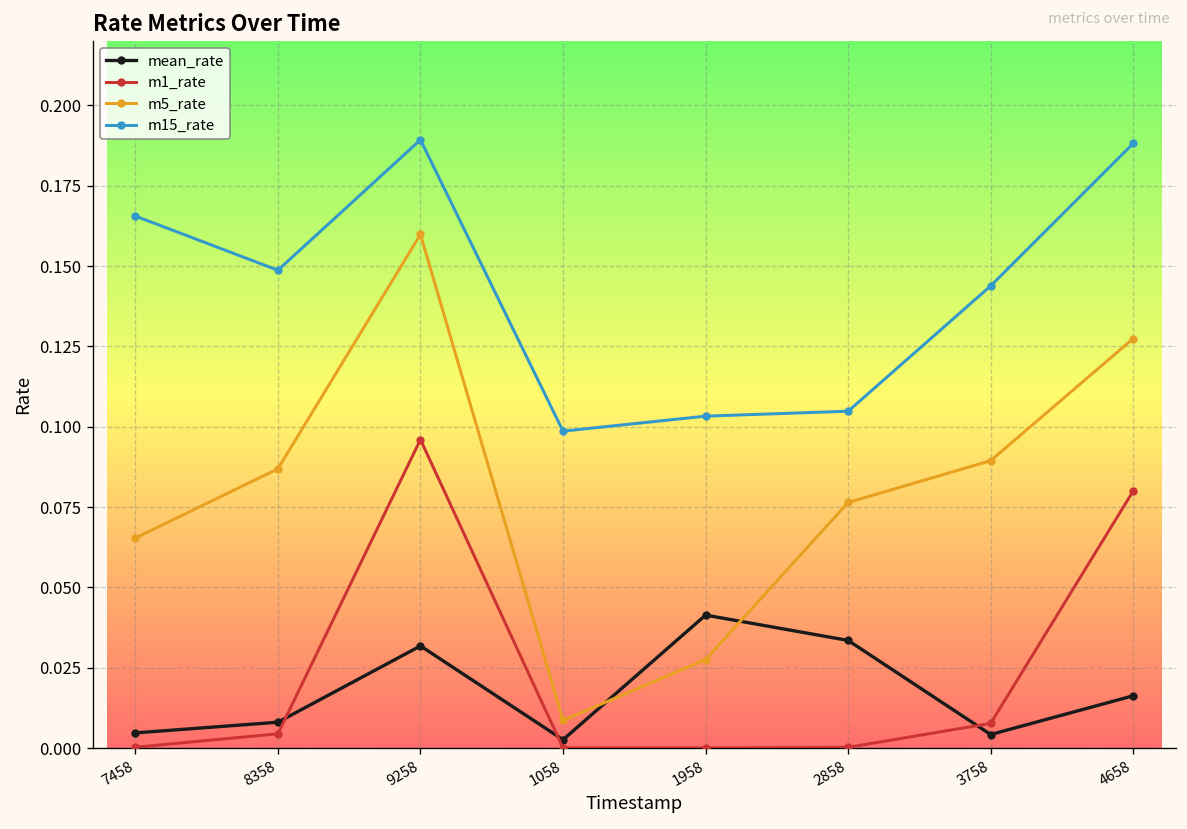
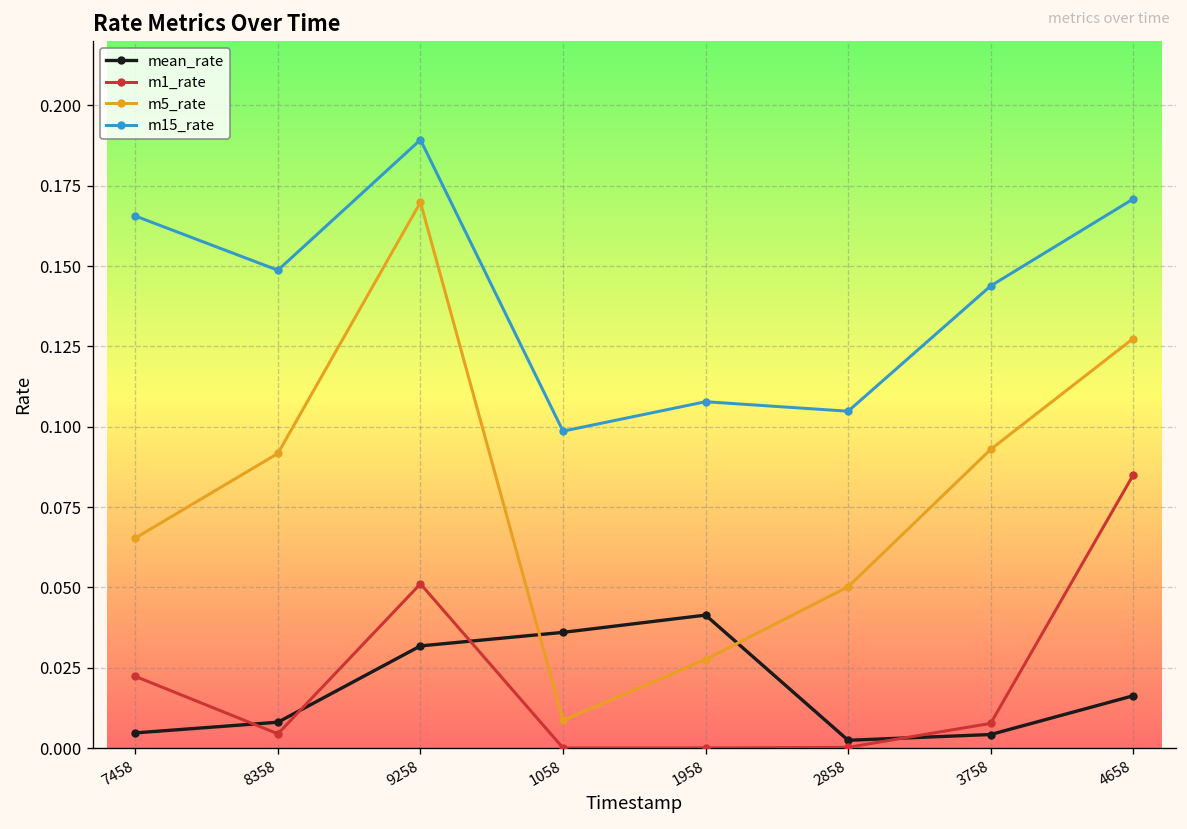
  {
    "mean_rate": {
      "7458": 0.005,
      "8358": 0.008,
      "9258": 0.032,
-     "1058": 0.003,
+     "1058": 0.036,
      "1958": 0.041,
-     "2858": 0.033,
+     "2858": 0.002,
      "3758": 0.004,
      "4658": 0.016
    },
    "m1_rate": {
-     "7458": 0.000,
+     "7458": 0.022,
      "8358": 0.004,
-     "9258": 0.096,
+     "9258": 0.051,
      "1058": 0.000,
      "1958": 0.000,
      "2858": 0.000,
      "3758": 0.008,
-     "4658": 0.080
+     "4658": 0.085
    },
    "m5_rate": {
      "7458": 0.065,
-     "8358": 0.087,
-     "9258": 0.160,
+     "8358": 0.092,
+     "9258": 0.170,
      "1058": 0.009,
      "1958": 0.028,
-     "2858": 0.076,
-     "3758": 0.089,
+     "2858": 0.050,
+     "3758": 0.093,
      "4658": 0.127
    },
    "m15_rate": {
      "7458": 0.166,
      "8358": 0.149,
      "9258": 0.189,
      "1058": 0.099,
-     "1958": 0.103,
+     "1958": 0.108,
      "2858": 0.105,
      "3758": 0.144,
-     "4658": 0.188
+     "4658": 0.171
    }
  }
